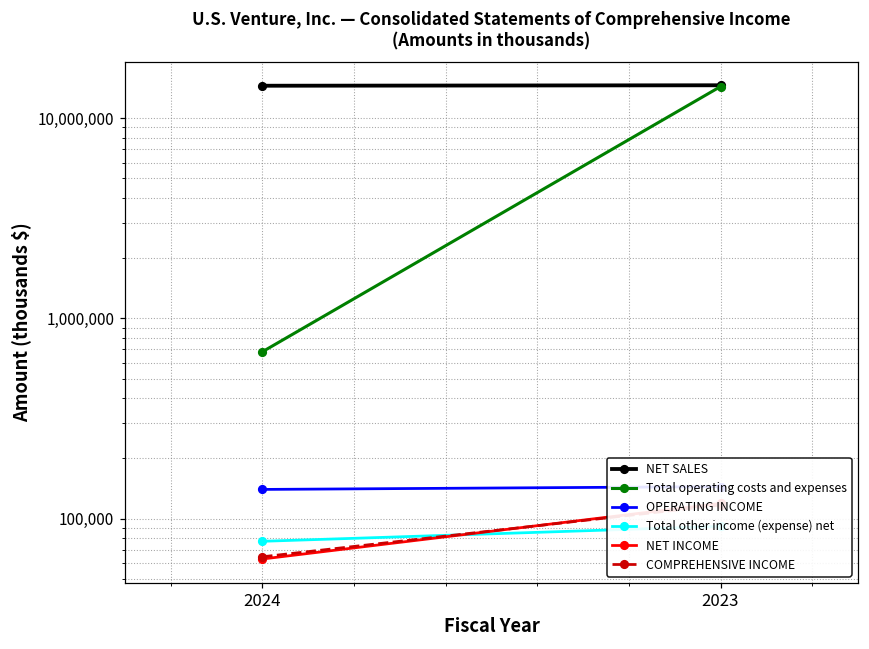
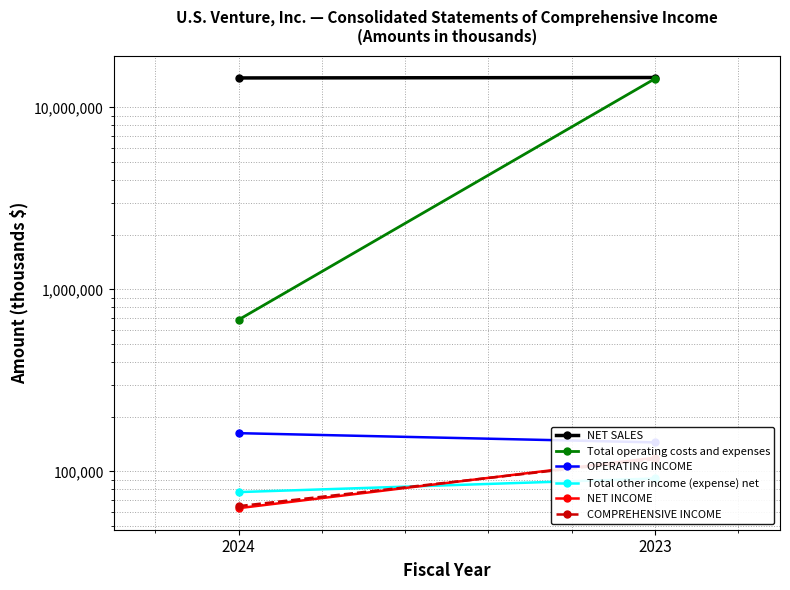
  {
    "NET SALES": {
      "2024": "15,000,000"
    },
    "Total operating costs and expenses": {
      "2024": "680,000"
    },
    "OPERATING INCOME": {
-     "2024": "140,000"
+     "2024": "160,000"
    },
    "Total other income (expense) net": {
      "2024": "77,000"
    }
  }
